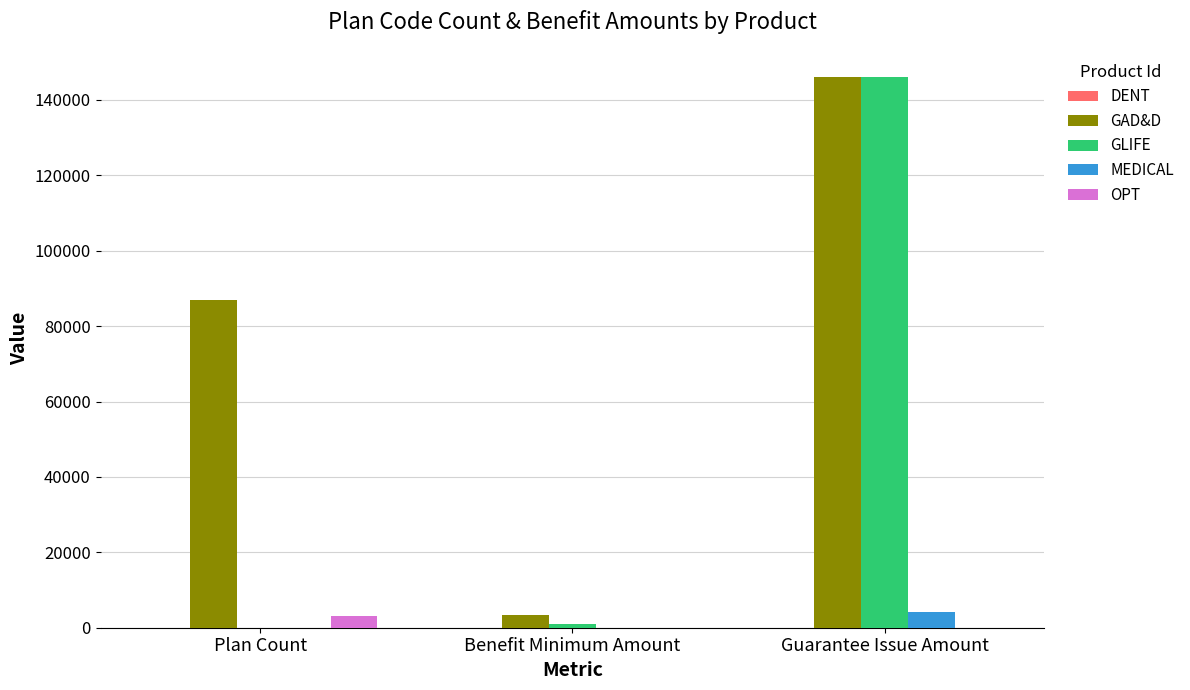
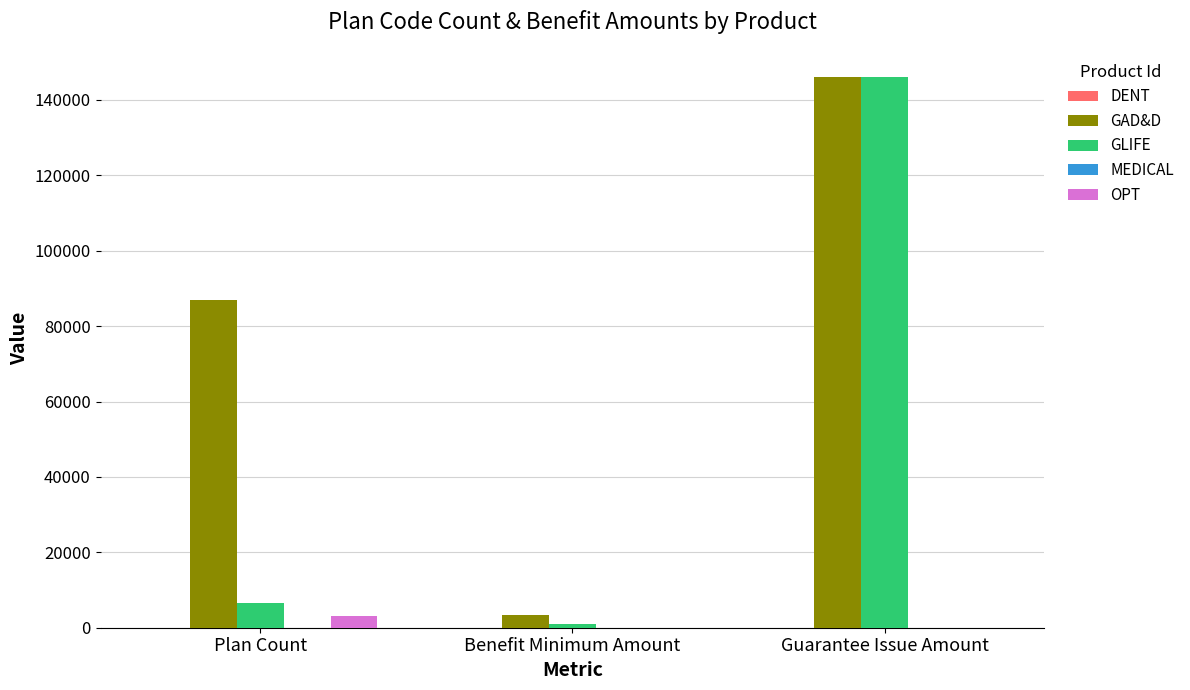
  {
    "DENT": {
      "Benefit Minimum Amount": 0,
      "Guarantee Issue Amount": 0
    },
    "GAD&D": {
      "Plan Count": 87000,
      "Benefit Minimum Amount": 3000,
      "Guarantee Issue Amount": 146000
    },
    "GLIFE": {
-     "Plan Count": 0,
+     "Plan Count": 7000,
      "Benefit Minimum Amount": 1000,
      "Guarantee Issue Amount": 146000
    },
    "MEDICAL": {
      "Benefit Minimum Amount": 0,
-     "Guarantee Issue Amount": 4000
+     "Guarantee Issue Amount": 0
    },
    "OPT": {
      "Plan Count": 3000,
      "Benefit Minimum Amount": 0,
      "Guarantee Issue Amount": 0
    }
  }
